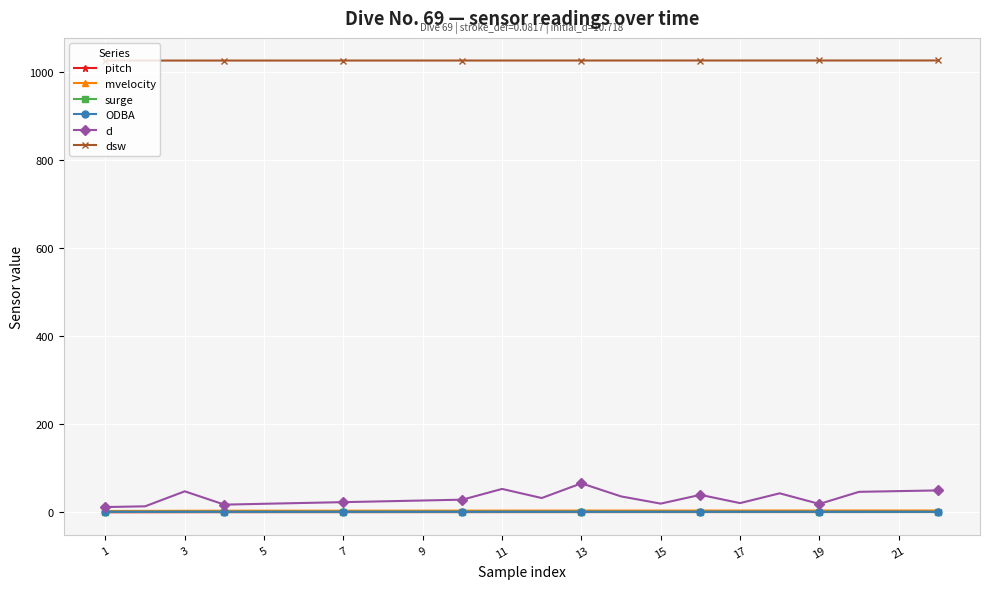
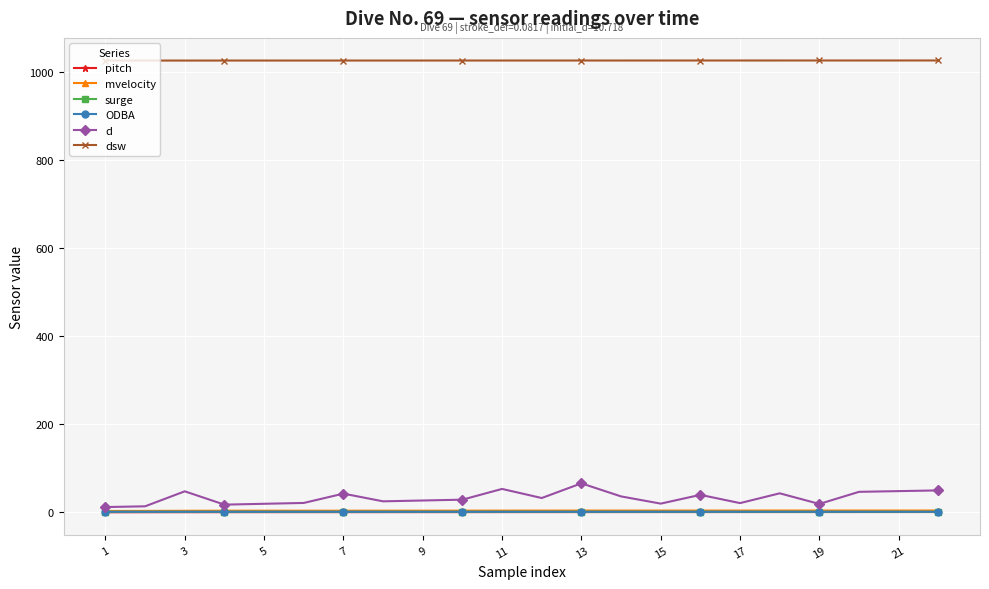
  {
    "d": {
      "1": 10,
      "3": 50,
      "5": 20,
-     "7": 20,
+     "7": 40,
      "9": 30,
      "11": 50,
      "13": 60,
      "15": 20,
      "17": 20,
      "19": 20,
      "21": 50
    },
    "dsw": {
      "3": 1030,
      "5": 1030,
      "7": 1030,
      "9": 1030,
      "11": 1030,
      "13": 1030,
      "15": 1030,
      "17": 1030,
      "19": 1030,
      "21": 1030
    }
  }
